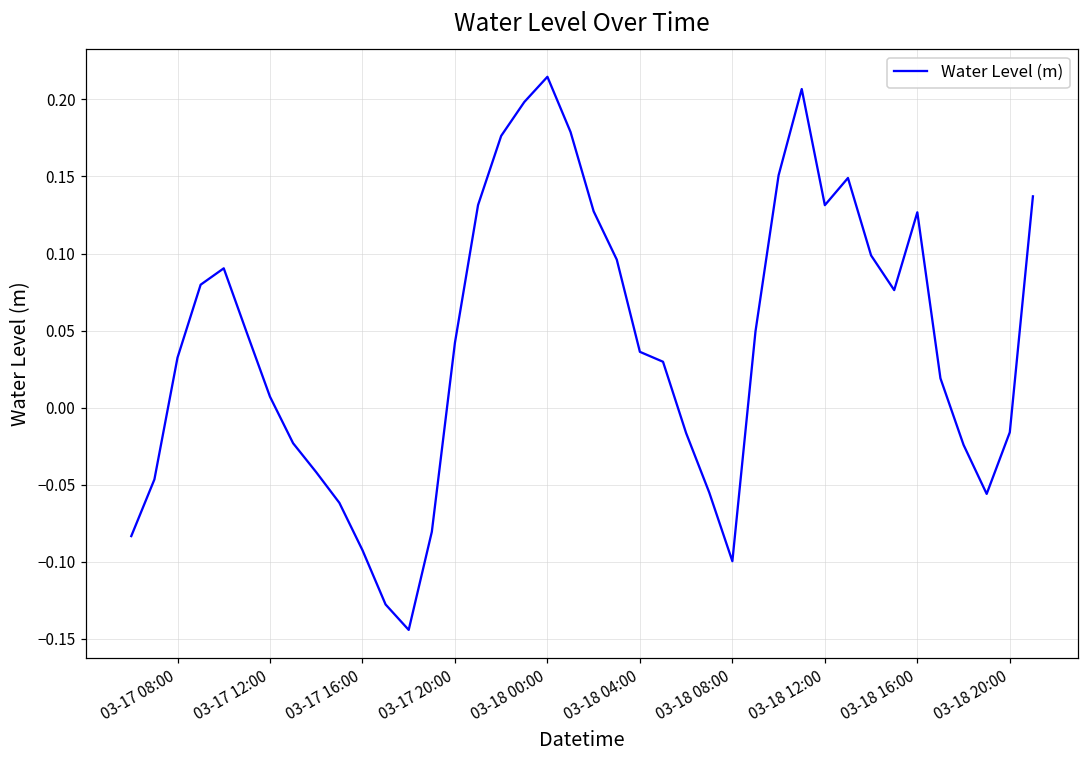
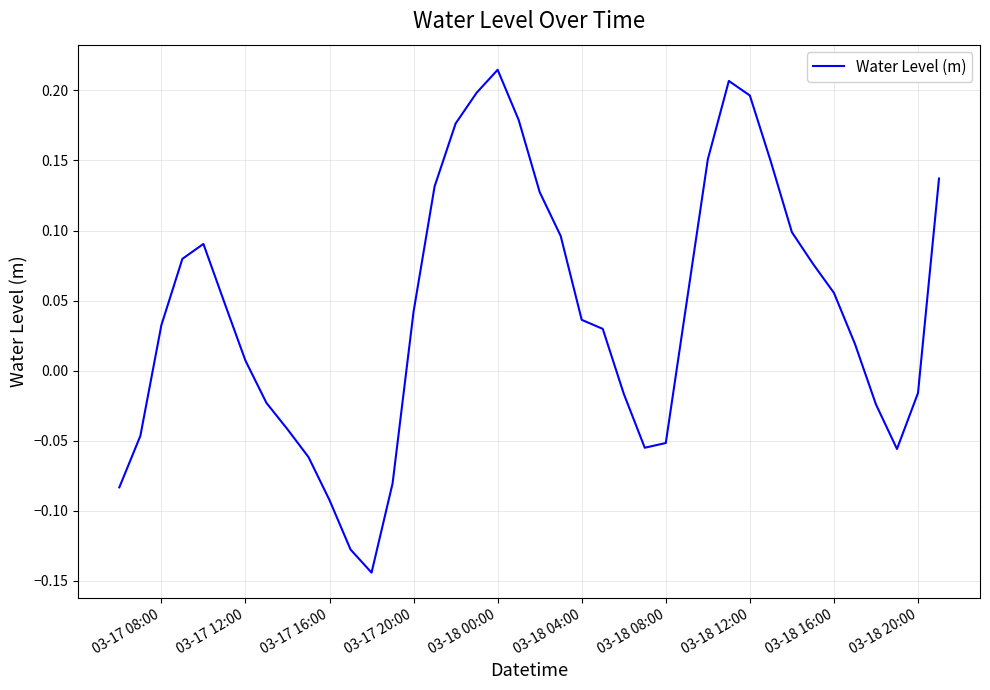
  {
    "03-17 08:00": 0.032,
    "03-17 12:00": 0.007,
    "03-17 16:00": -0.092,
    "03-17 20:00": 0.042,
    "03-18 00:00": 0.215,
    "03-18 04:00": 0.036,
-   "03-18 08:00": -0.100,
-   "03-18 12:00": 0.131,
-   "03-18 16:00": 0.127,
+   "03-18 08:00": -0.052,
+   "03-18 12:00": 0.196,
+   "03-18 16:00": 0.056,
    "03-18 20:00": -0.016
  }
